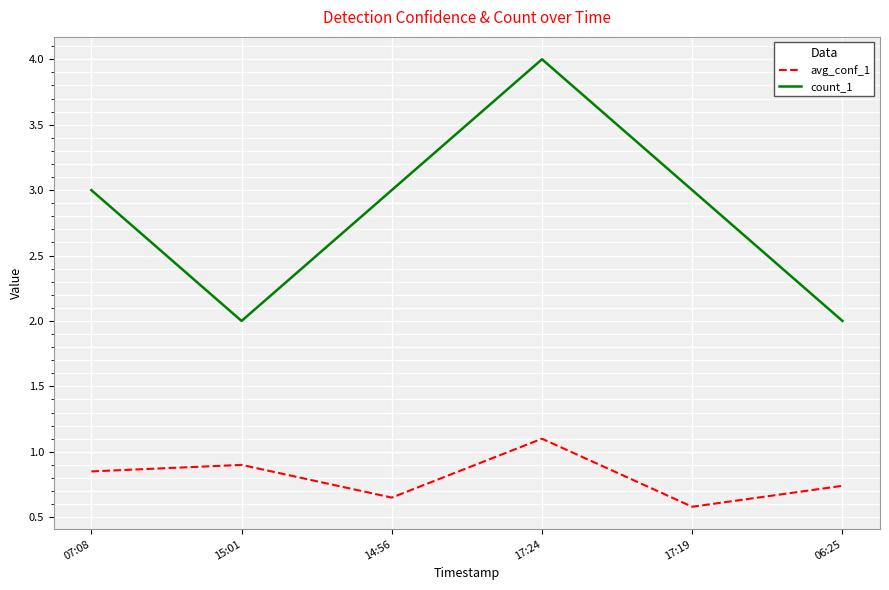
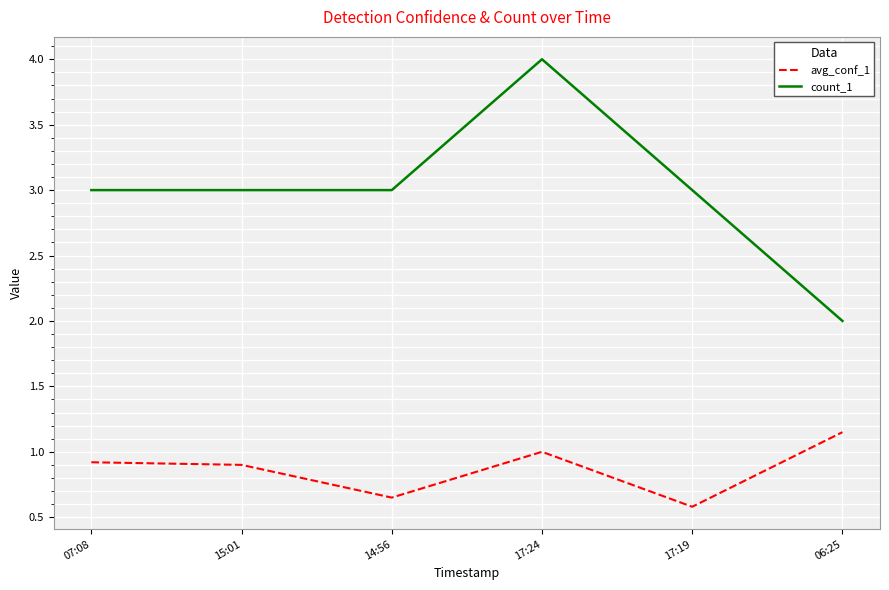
  {
    "avg_conf_1": {
-     "07:08": 0.85,
+     "07:08": 0.92,
      "15:01": 0.90,
      "14:56": 0.65,
-     "17:24": 1.1,
+     "17:24": 1.0,
      "17:19": 0.58,
-     "06:25": 0.74
+     "06:25": 1.15
    },
    "count_1": {
      "07:08": 3,
-     "15:01": 2,
+     "15:01": 3,
      "14:56": 3,
      "17:24": 4,
      "17:19": 3,
      "06:25": 2
    }
  }
